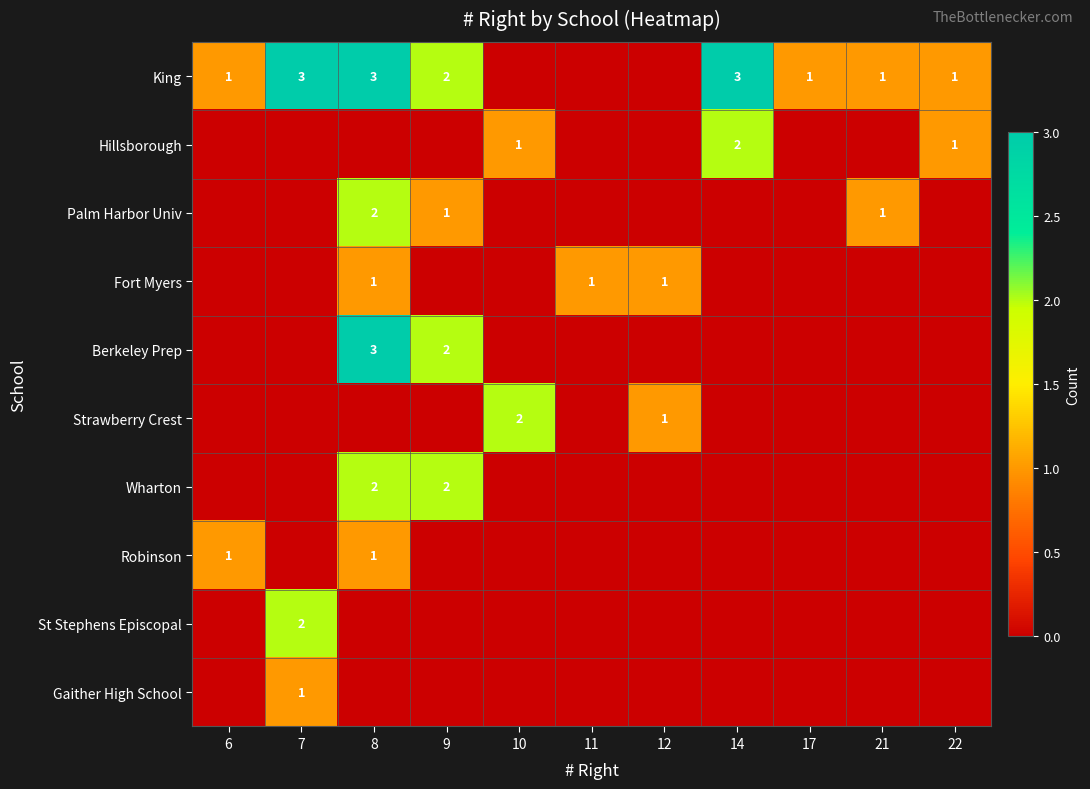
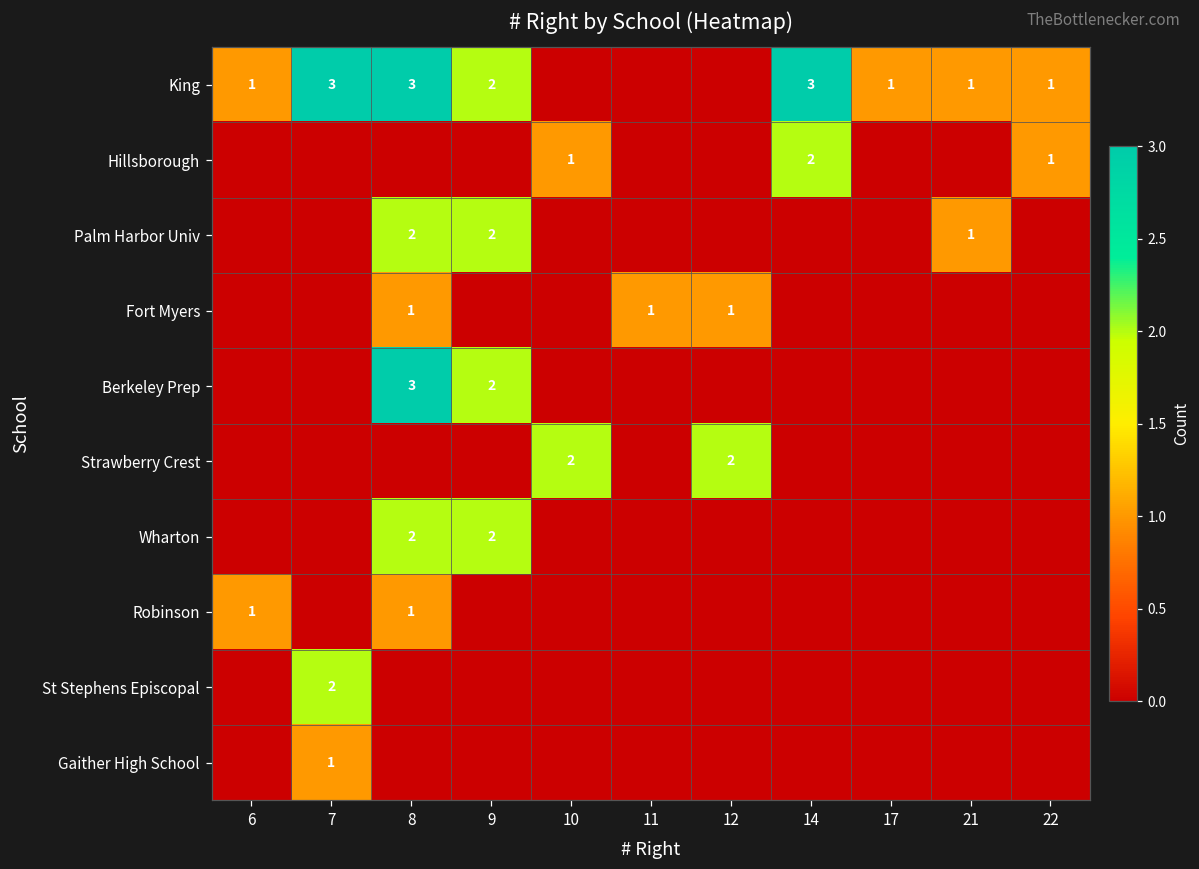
  {
    "King": {
      "6": 1,
      "7": 3,
      "8": 3,
      "9": 2,
      "14": 3,
      "17": 1,
      "21": 1,
      "22": 1
    },
    "Hillsborough": {
      "10": 1,
      "14": 2,
      "22": 1
    },
    "Palm Harbor Univ": {
      "8": 2,
-     "9": 1,
+     "9": 2,
      "21": 1
    },
    "Fort Myers": {
      "8": 1,
      "11": 1,
      "12": 1
    },
    "Berkeley Prep": {
      "8": 3,
      "9": 2
    },
    "Strawberry Crest": {
      "10": 2,
-     "12": 1
+     "12": 2
    },
    "Wharton": {
      "8": 2,
      "9": 2
    },
    "Robinson": {
      "6": 1,
      "8": 1
    },
    "St Stephens Episcopal": {
      "7": 2
    },
    "Gaither High School": {
      "7": 1
    }
  }
